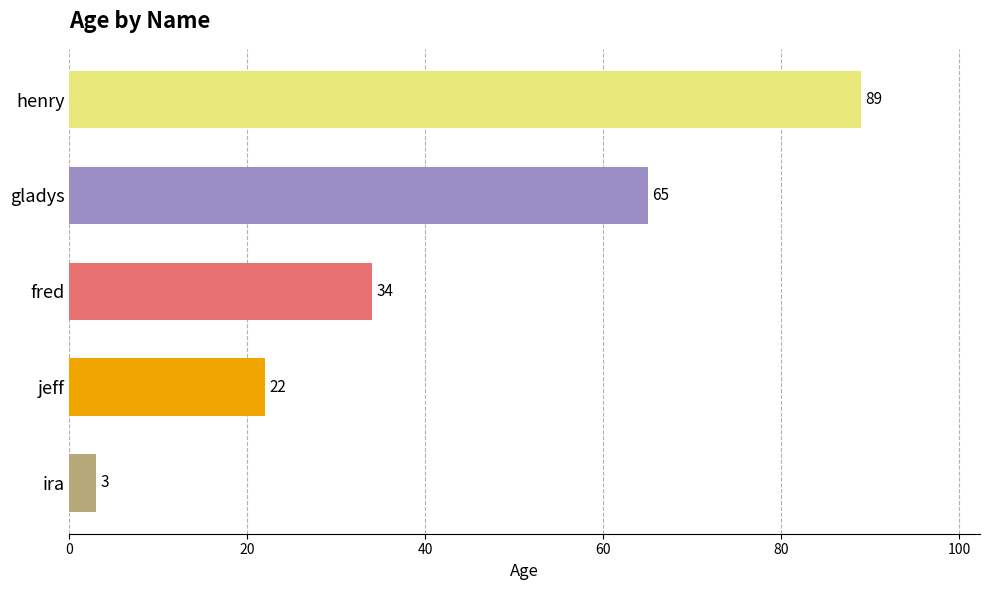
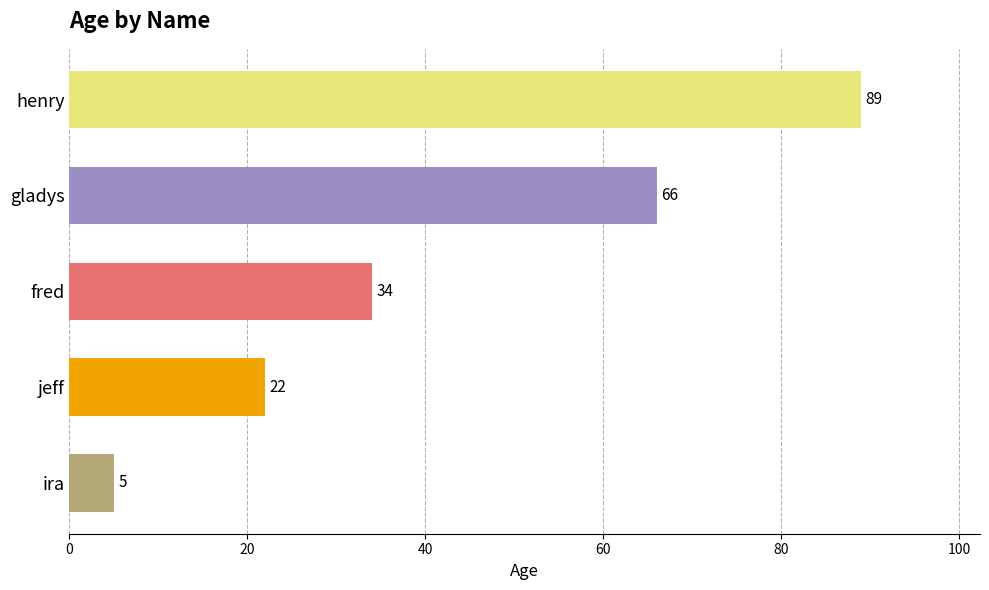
  {
    "henry": 89,
-   "gladys": 65,
+   "gladys": 66,
    "fred": 34,
    "jeff": 22,
-   "ira": 3
+   "ira": 5
  }
